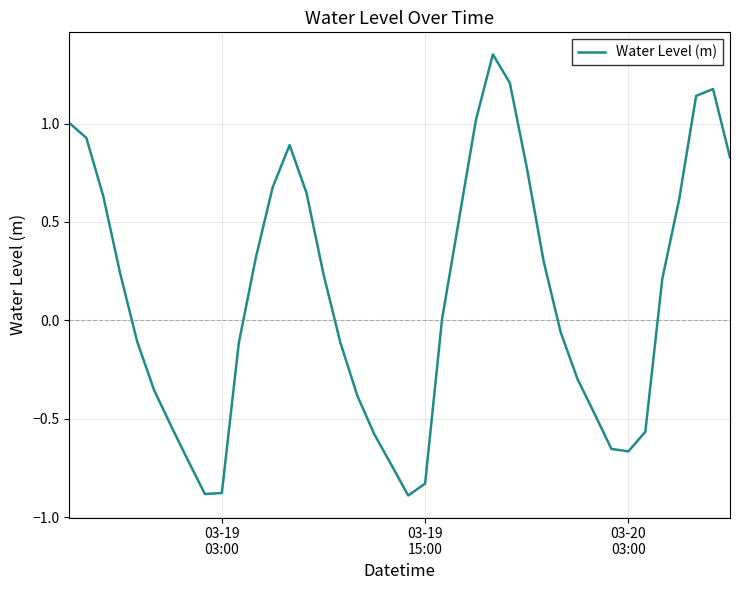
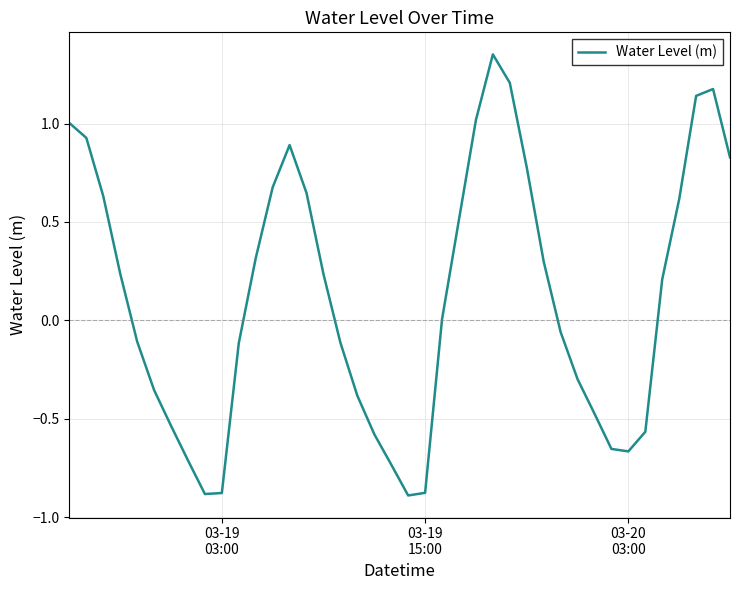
  {
    "03-19 03:00": -0.88,
-   "03-19 15:00": -0.83,
+   "03-19 15:00": -0.88,
    "03-20 03:00": -0.66
  }
